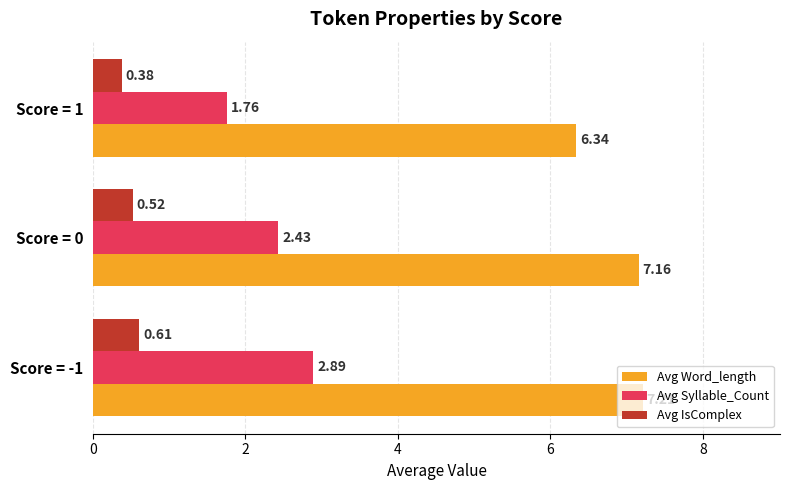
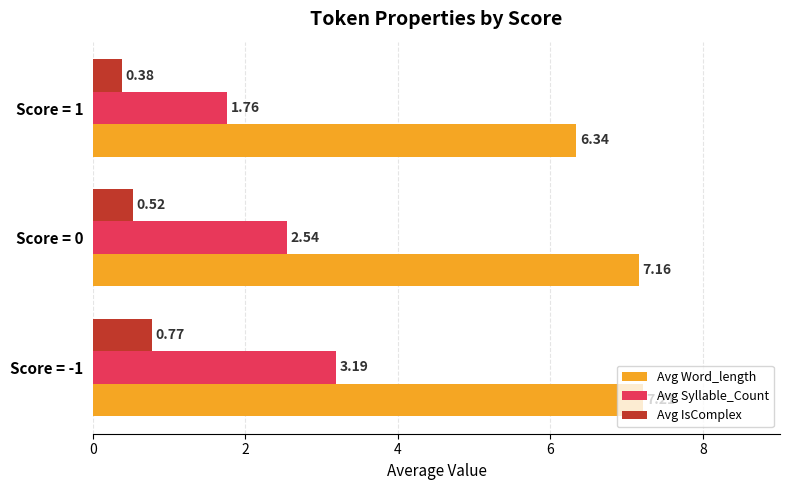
  {
    "Avg Word_length": {
      "Score = 1": 6.34,
      "Score = 0": 7.16
    },
    "Avg Syllable_Count": {
      "Score = 1": 1.76,
-     "Score = 0": 2.43,
-     "Score = -1": 2.89
+     "Score = 0": 2.54,
+     "Score = -1": 3.19
    },
    "Avg IsComplex": {
      "Score = 1": 0.38,
      "Score = 0": 0.52,
-     "Score = -1": 0.61
+     "Score = -1": 0.77
    }
  }
